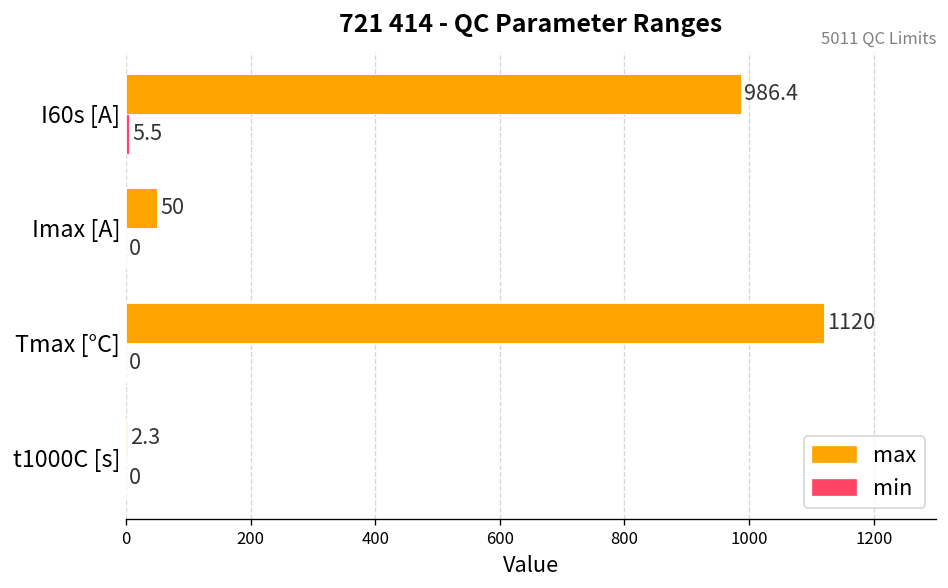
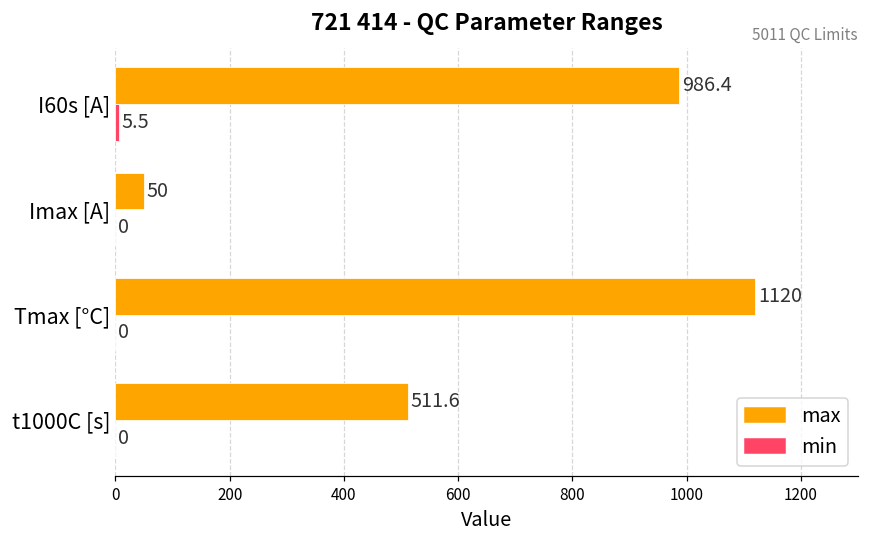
  {
    "max": {
      "I60s [A]": 986.4,
      "Imax [A]": 50,
      "Tmax [°C]": 1120,
-     "t1000C [s]": 2.3
+     "t1000C [s]": 511.6
    },
    "min": {
      "I60s [A]": 5.5,
      "Imax [A]": 0,
      "Tmax [°C]": 0,
      "t1000C [s]": 0
    }
  }
